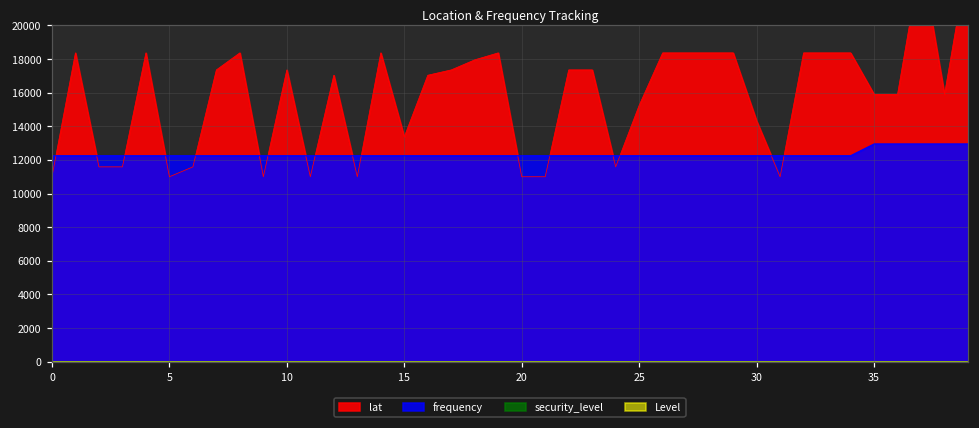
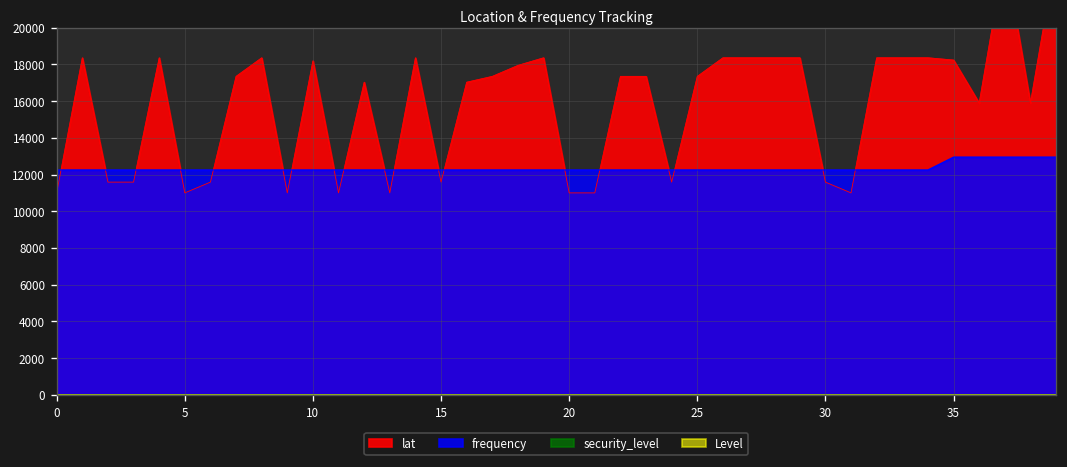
  {
    "lat": {
      "0": 11000,
      "5": 11000,
-     "10": 17400,
-     "15": 13400,
+     "10": 18200,
+     "15": 11600,
      "20": 11000,
-     "25": 15200,
-     "30": 14300,
-     "35": 15900
+     "25": 17400,
+     "30": 11600,
+     "35": 18200
    },
    "frequency": {
      "0": 12300,
      "5": 12300,
      "10": 12300,
      "15": 12300,
      "20": 12300,
      "25": 12300,
      "30": 12300,
      "35": 13000
    },
    "Level": {
      "0": 0,
      "5": 0,
      "10": 0,
      "15": 0,
      "20": 0,
      "25": 0,
      "30": 0,
      "35": 0
    }
  }
